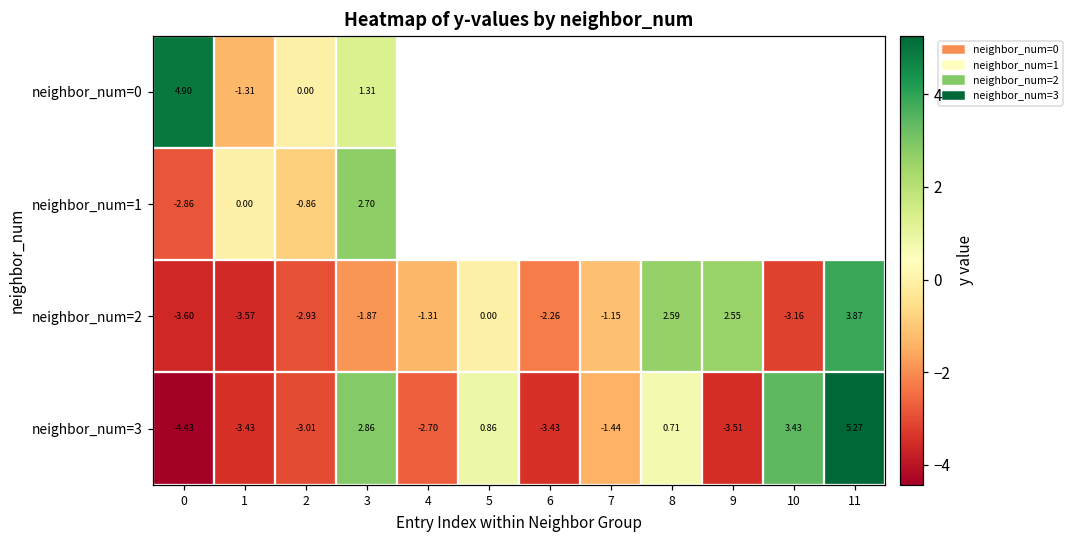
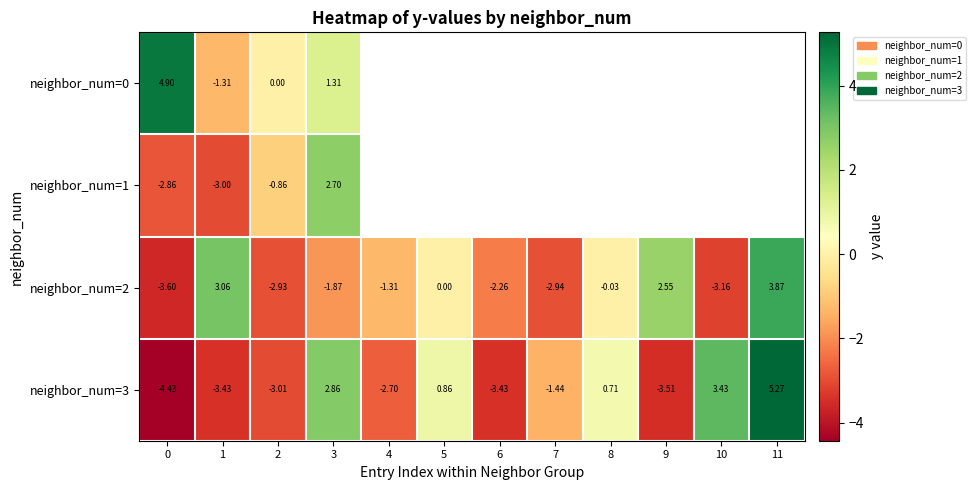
  {
    "neighbor_num=0": {
      "0": 4.90,
      "1": -1.31,
      "2": 0.00,
      "3": 1.31
    },
    "neighbor_num=1": {
      "0": -2.86,
-     "1": 0.00,
+     "1": -3.00,
      "2": -0.86,
      "3": 2.70
    },
    "neighbor_num=2": {
      "0": -3.60,
-     "1": -3.57,
+     "1": 3.06,
      "2": -2.93,
      "3": -1.87,
      "4": -1.31,
      "5": 0.00,
      "6": -2.26,
-     "7": -1.15,
-     "8": 2.59,
+     "7": -2.94,
+     "8": -0.03,
      "9": 2.55,
      "10": -3.16,
      "11": 3.87
    },
    "neighbor_num=3": {
      "0": -4.43,
      "1": -3.43,
      "2": -3.01,
      "3": 2.86,
      "4": -2.70,
      "5": 0.86,
      "6": -3.43,
      "7": -1.44,
      "8": 0.71,
      "9": -3.51,
      "10": 3.43,
      "11": 5.27
    }
  }
